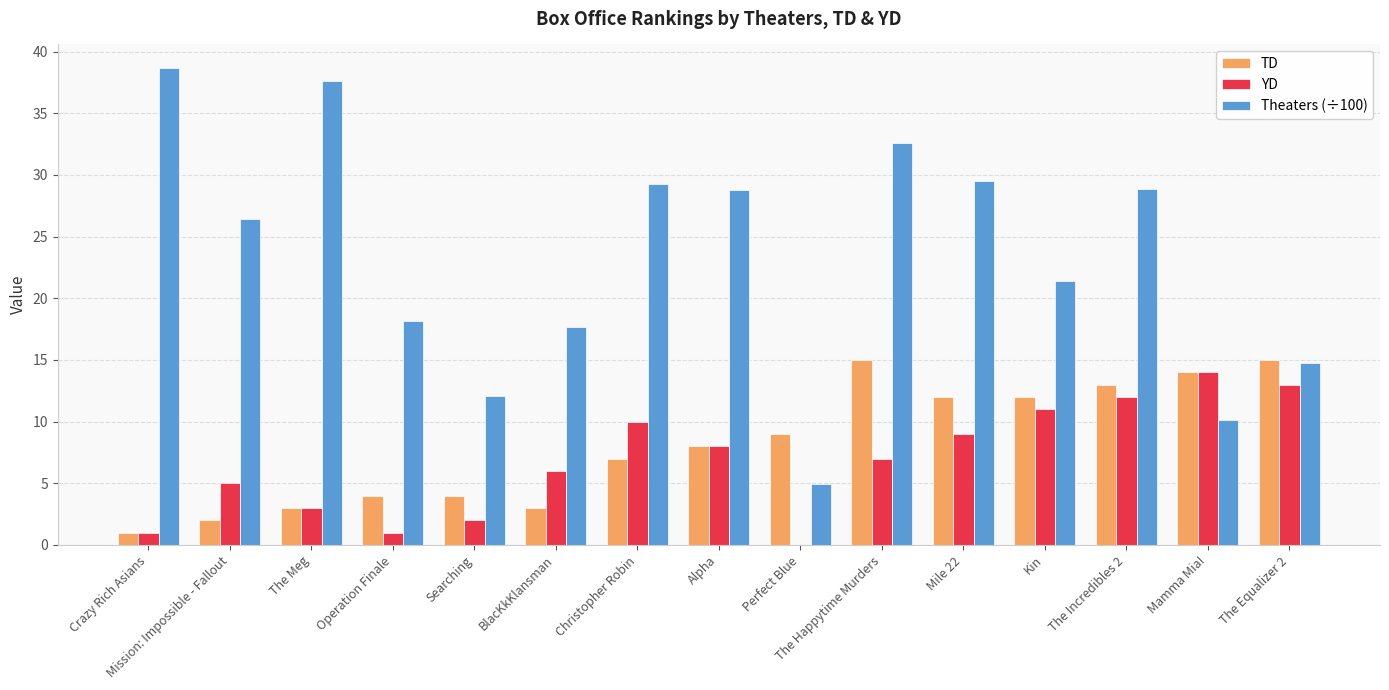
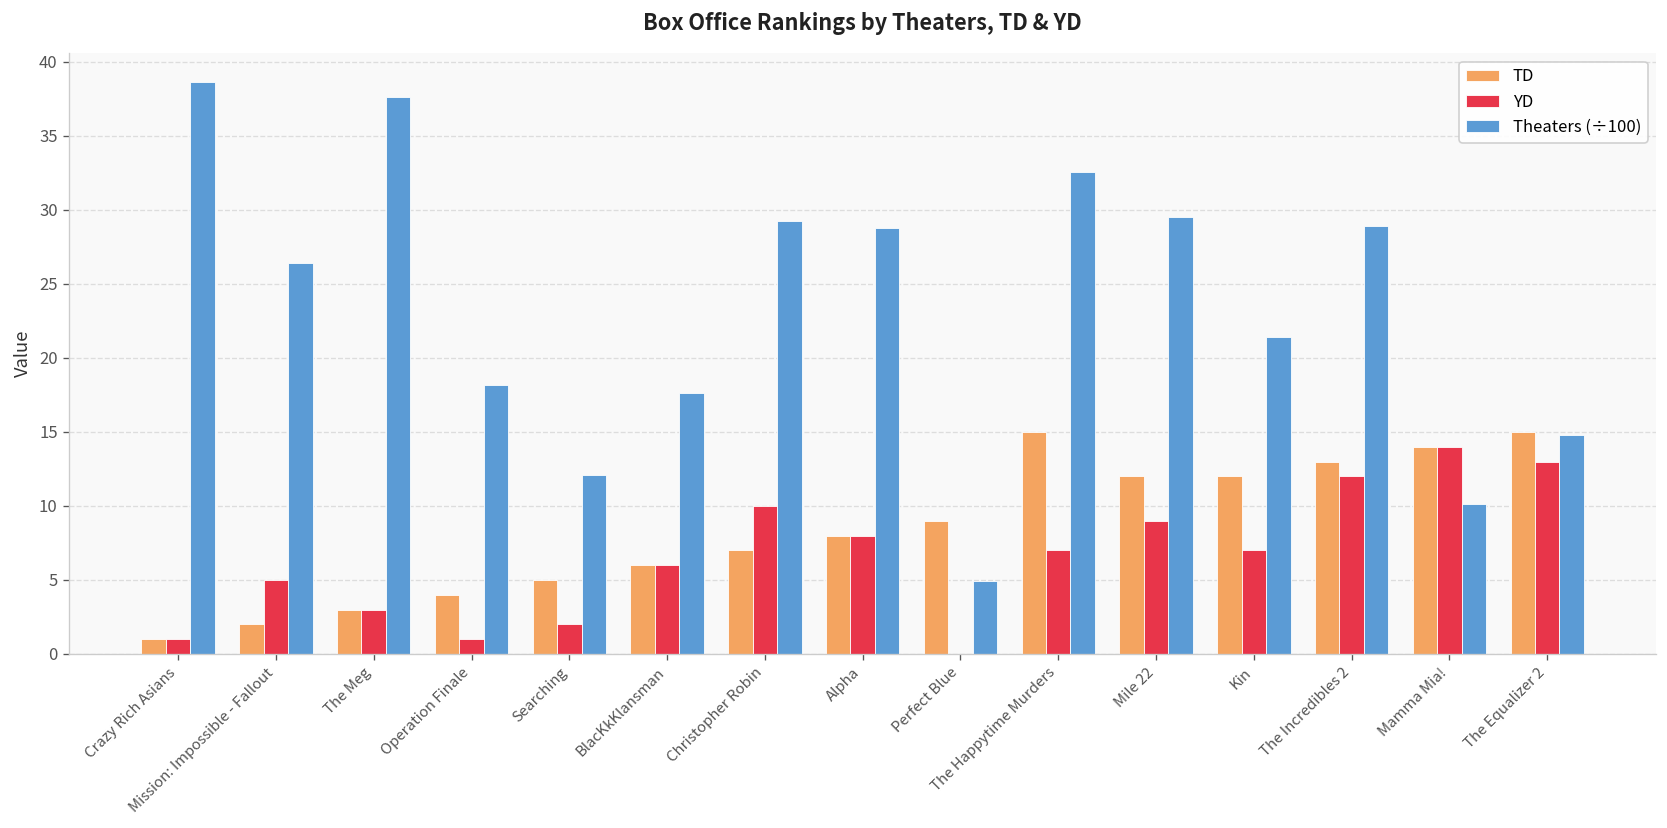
  {
    "TD": {
      "Crazy Rich Asians": 1,
      "Mission: Impossible - Fallout": 2,
      "The Meg": 3,
      "Operation Finale": 4,
-     "Searching": 4,
-     "BlacKkKlansman": 3,
+     "Searching": 5,
+     "BlacKkKlansman": 6,
      "Christopher Robin": 7,
      "Alpha": 8,
      "Perfect Blue": 9,
      "The Happytime Murders": 15,
      "Mile 22": 12,
      "Kin": 12,
      "The Incredibles 2": 13,
      "Mamma Mia!": 14,
      "The Equalizer 2": 15
    },
    "YD": {
      "Crazy Rich Asians": 1,
      "Mission: Impossible - Fallout": 5,
      "The Meg": 3,
      "Operation Finale": 1,
      "Searching": 2,
      "BlacKkKlansman": 6,
      "Christopher Robin": 10,
      "Alpha": 8,
      "Perfect Blue": 0,
      "The Happytime Murders": 7,
      "Mile 22": 9,
-     "Kin": 11,
+     "Kin": 7,
      "The Incredibles 2": 12,
      "Mamma Mia!": 14,
      "The Equalizer 2": 13
    },
    "Theaters (÷100)": {
      "Crazy Rich Asians": 38.7,
      "Mission: Impossible - Fallout": 26.4,
      "The Meg": 37.6,
      "Operation Finale": 18,
      "Searching": 12,
      "BlacKkKlansman": 17.7,
      "Christopher Robin": 29.3,
      "Alpha": 29,
      "Perfect Blue": 5,
      "The Happytime Murders": 32.6,
      "Mile 22": 29.5,
      "Kin": 21.4,
      "The Incredibles 2": 29,
      "Mamma Mia!": 10,
      "The Equalizer 2": 14.8
    }
  }
